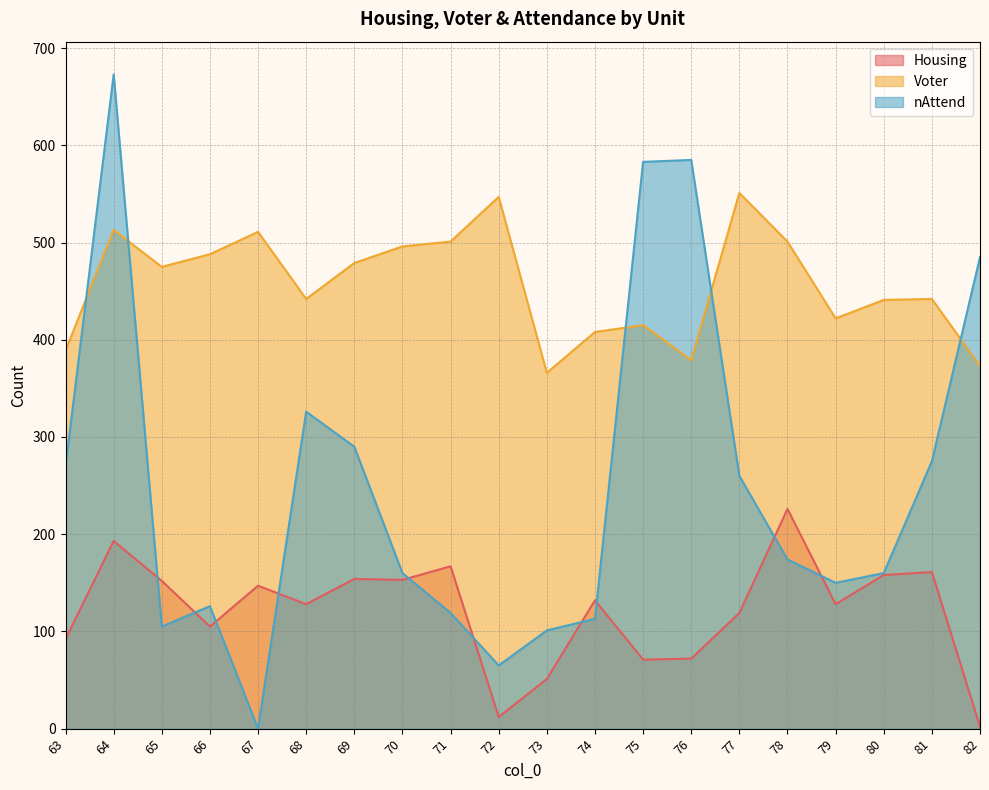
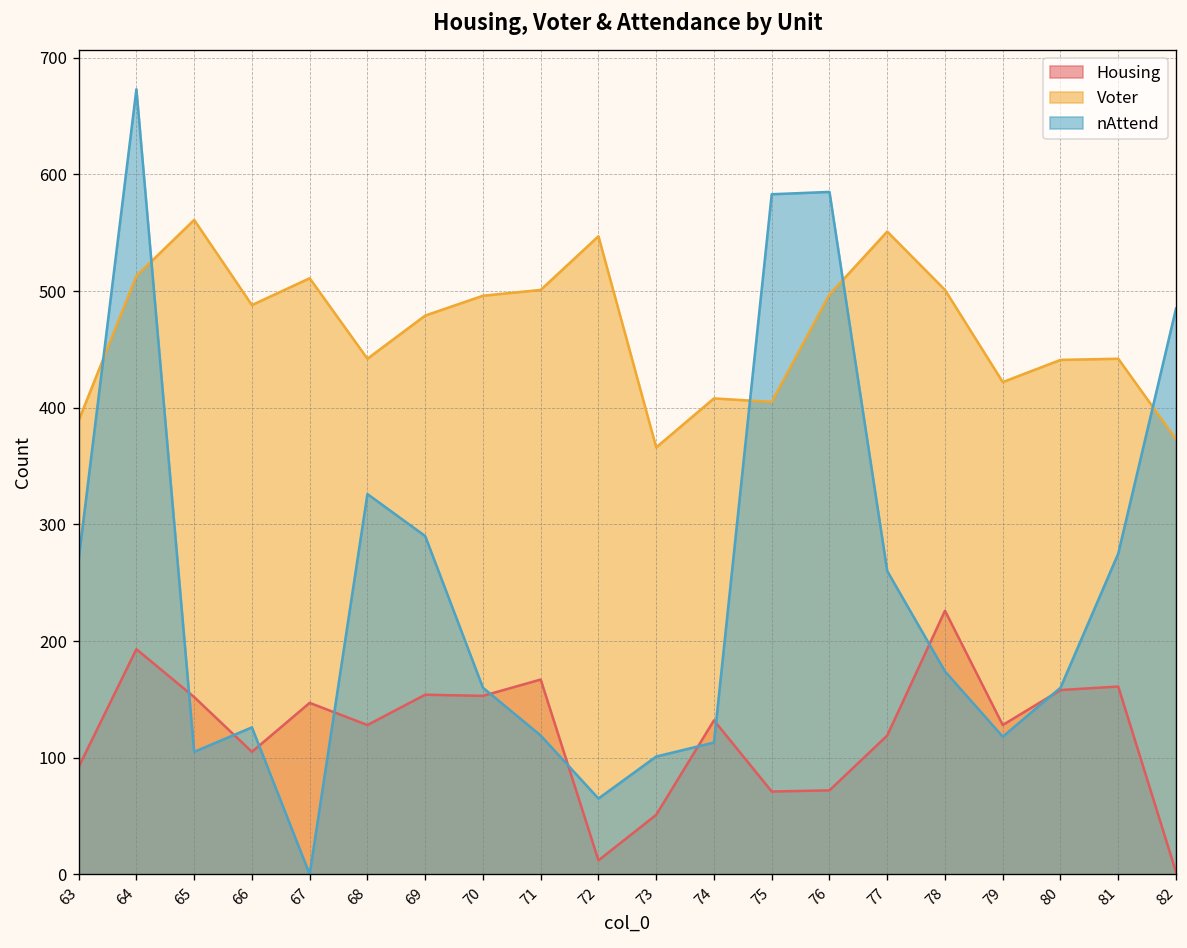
  {
    "Housing": {
      "63": 90,
      "64": 190,
      "65": 150,
      "66": 110,
      "67": 150,
      "68": 130,
      "69": 150,
      "70": 150,
      "71": 170,
      "72": 10,
      "73": 50,
      "74": 130,
      "75": 70,
      "76": 70,
      "77": 120,
      "78": 230,
      "79": 130,
      "81": 160,
      "82": 0
    },
    "Voter": {
      "63": 390,
      "64": 510,
-     "65": 480,
+     "65": 560,
      "66": 490,
      "67": 510,
      "68": 440,
      "69": 480,
      "70": 500,
      "71": 500,
      "72": 550,
      "73": 370,
      "74": 410,
-     "75": 420,
-     "76": 380,
+     "75": 410,
+     "76": 500,
      "77": 550,
      "78": 500,
      "79": 420,
      "80": 440,
      "81": 440,
      "82": 370
    },
    "nAttend": {
      "63": 270,
      "64": 670,
      "65": 110,
      "66": 130,
      "67": 0,
      "68": 330,
      "69": 290,
      "70": 160,
      "71": 120,
      "72": 70,
      "73": 100,
      "74": 110,
      "75": 580,
      "76": 590,
      "77": 260,
      "78": 170,
-     "79": 150,
+     "79": 120,
      "81": 280,
      "82": 490
    }
  }
